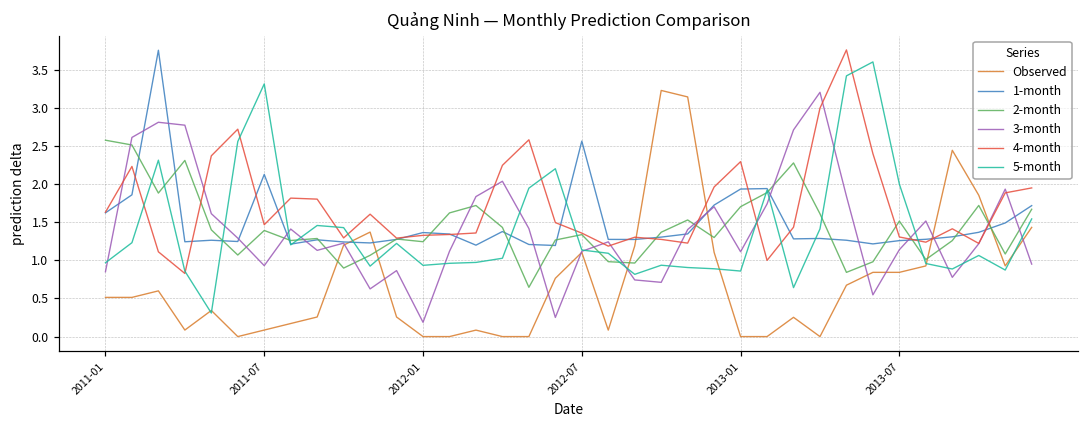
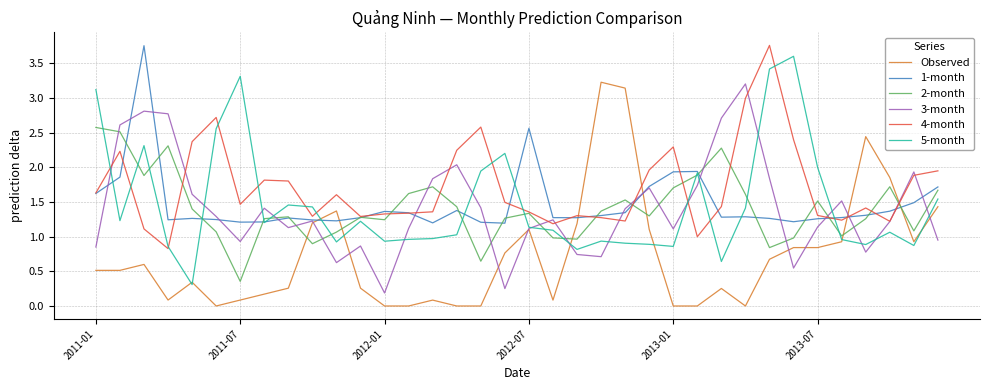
  {
    "1-month": {
-     "2011-07": 2.1,
+     "2011-07": 1.2,
      "2012-07": 2.6,
      "2013-01": 1.9,
      "2013-07": 1.3
    },
    "2-month": {
      "2011-01": 2.6,
-     "2011-07": 1.4,
+     "2011-07": 0.4,
      "2012-01": 1.2,
      "2013-01": 1.7,
      "2013-07": 1.5
    },
    "3-month": {
      "2011-01": 0.9,
      "2011-07": 0.9,
      "2012-01": 0.2,
      "2013-01": 1.1,
      "2013-07": 1.1
    },
    "5-month": {
-     "2011-01": 1.0,
+     "2011-01": 3.1,
      "2011-07": 3.3,
      "2012-01": 0.9,
      "2013-01": 0.9,
      "2013-07": 2.0
    }
  }
